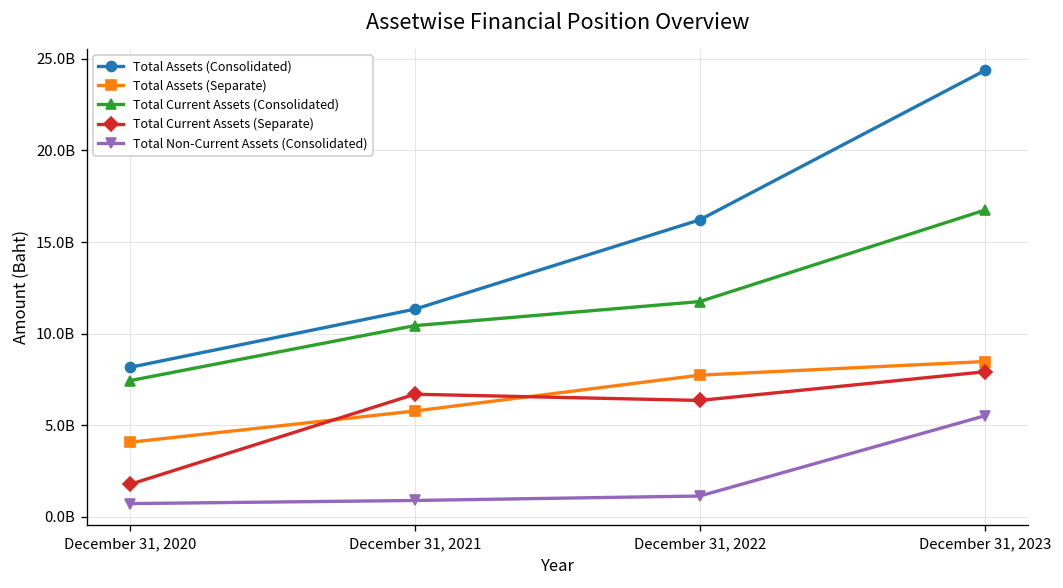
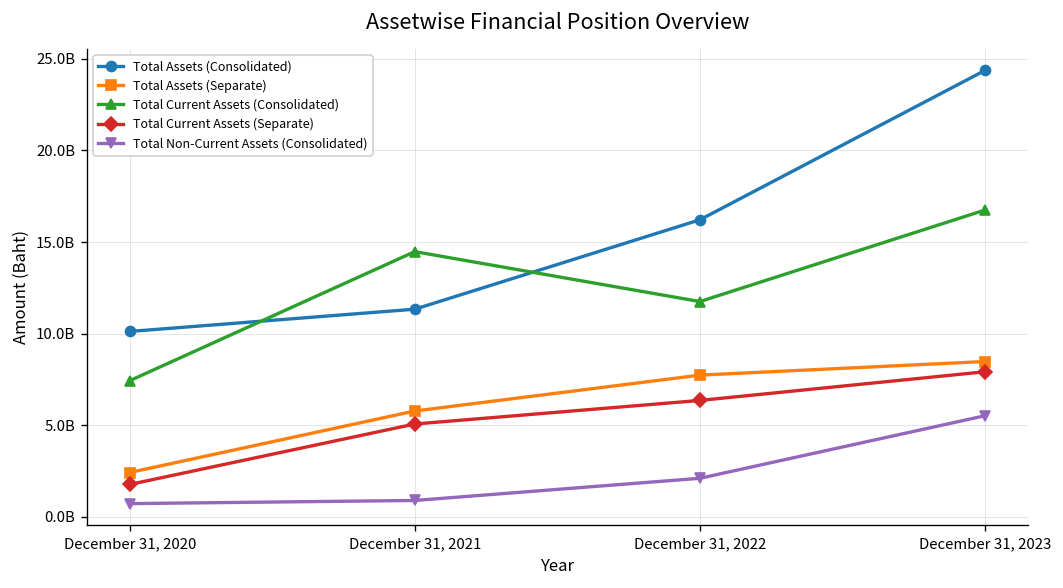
  {
    "Total Assets (Consolidated)": {
-     "December 31, 2020": 8200000000,
+     "December 31, 2020": 10100000000,
      "December 31, 2021": 11300000000,
      "December 31, 2022": 16200000000,
      "December 31, 2023": 24400000000
    },
    "Total Assets (Separate)": {
-     "December 31, 2020": 4100000000,
+     "December 31, 2020": 2400000000,
      "December 31, 2021": 5800000000,
      "December 31, 2022": 7700000000,
      "December 31, 2023": 8500000000
    },
    "Total Current Assets (Consolidated)": {
      "December 31, 2020": 7400000000,
-     "December 31, 2021": 10400000000,
+     "December 31, 2021": 14500000000,
      "December 31, 2022": 11800000000,
      "December 31, 2023": 16700000000
    },
    "Total Current Assets (Separate)": {
      "December 31, 2020": 1800000000,
-     "December 31, 2021": 6700000000,
+     "December 31, 2021": 5100000000,
      "December 31, 2022": 6400000000,
      "December 31, 2023": 7900000000
    },
    "Total Non-Current Assets (Consolidated)": {
      "December 31, 2020": 700000000,
      "December 31, 2021": 900000000,
-     "December 31, 2022": 1100000000,
+     "December 31, 2022": 2100000000,
      "December 31, 2023": 5500000000
    }
  }
